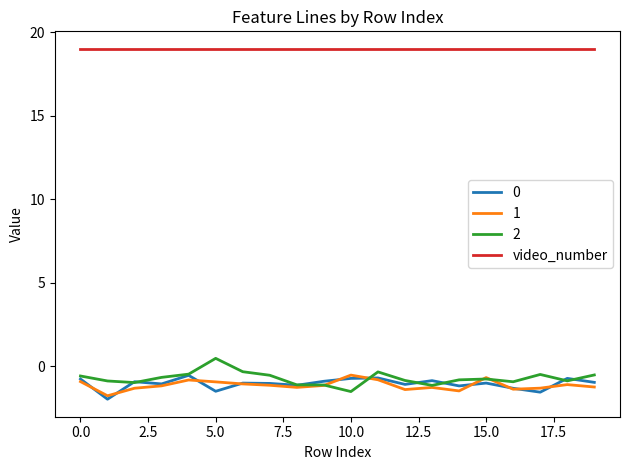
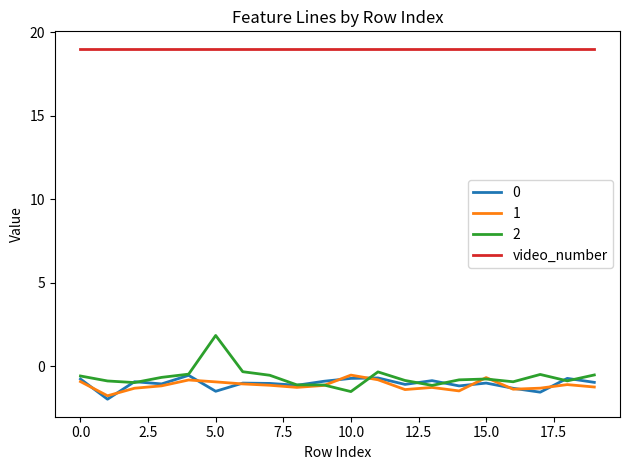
  {
    "0": {
      "0.0": -0.8,
      "5.0": -1.5,
      "10.0": -0.7,
      "15.0": -1.0
    },
    "1": {
      "0.0": -0.9,
      "5.0": -0.9,
      "10.0": -0.5
    },
    "2": {
      "0.0": -0.6,
-     "5.0": 0.5,
+     "5.0": 1.8,
      "10.0": -1.5
    },
    "video_number": {
      "0.0": 19.0,
      "5.0": 19.0,
      "10.0": 19.0,
      "15.0": 19.0
    }
  }
